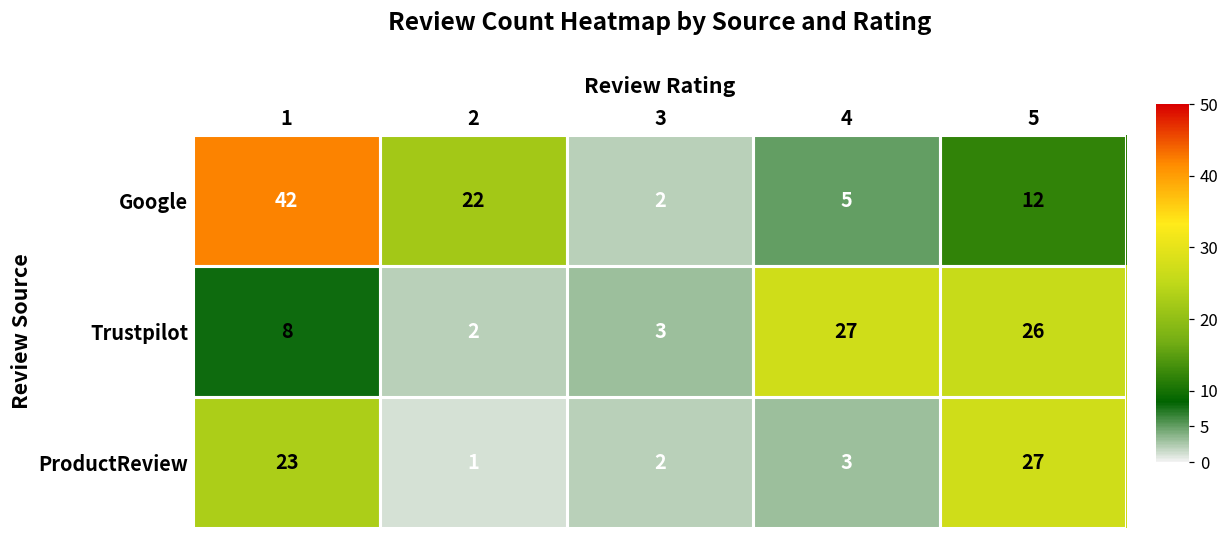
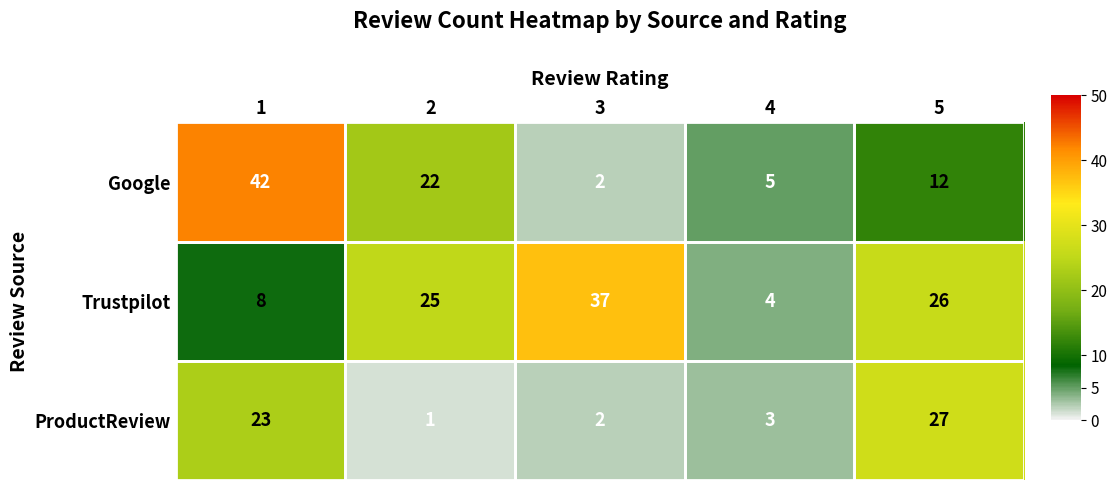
  {
    "Google": {
      "1": 42,
      "2": 22,
      "3": 2,
      "4": 5,
      "5": 12
    },
    "Trustpilot": {
      "1": 8,
-     "2": 2,
-     "3": 3,
-     "4": 27,
+     "2": 25,
+     "3": 37,
+     "4": 4,
      "5": 26
    },
    "ProductReview": {
      "1": 23,
      "3": 2,
      "4": 3,
      "5": 27
    }
  }
